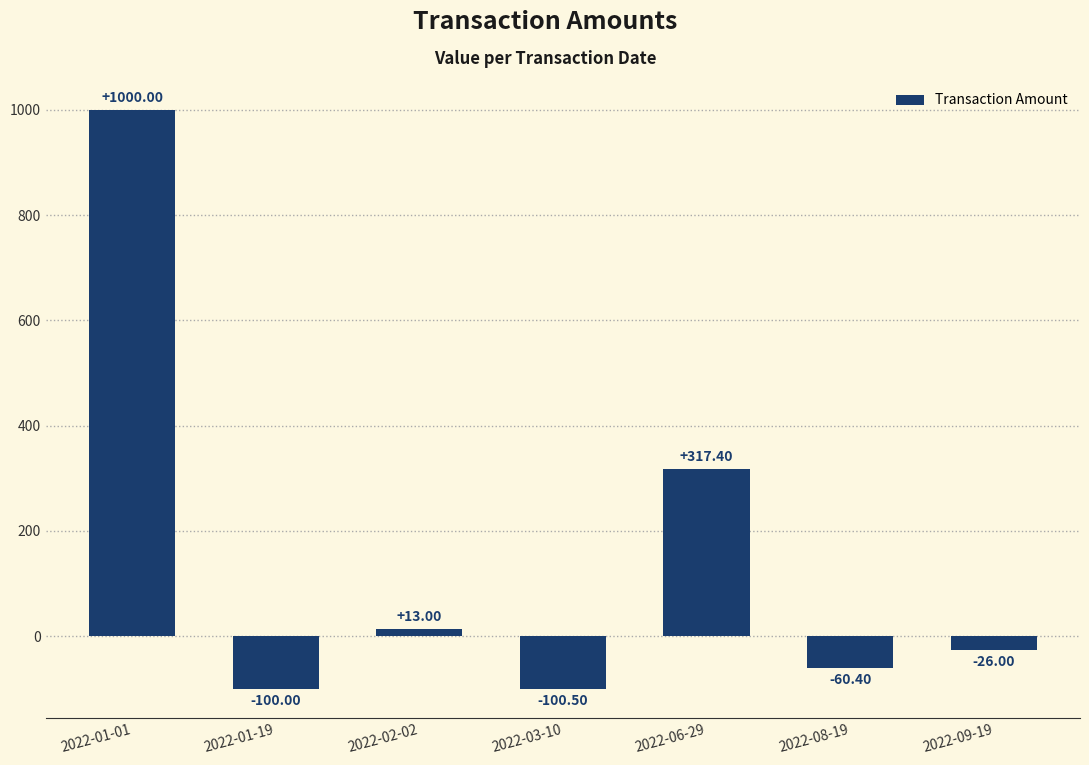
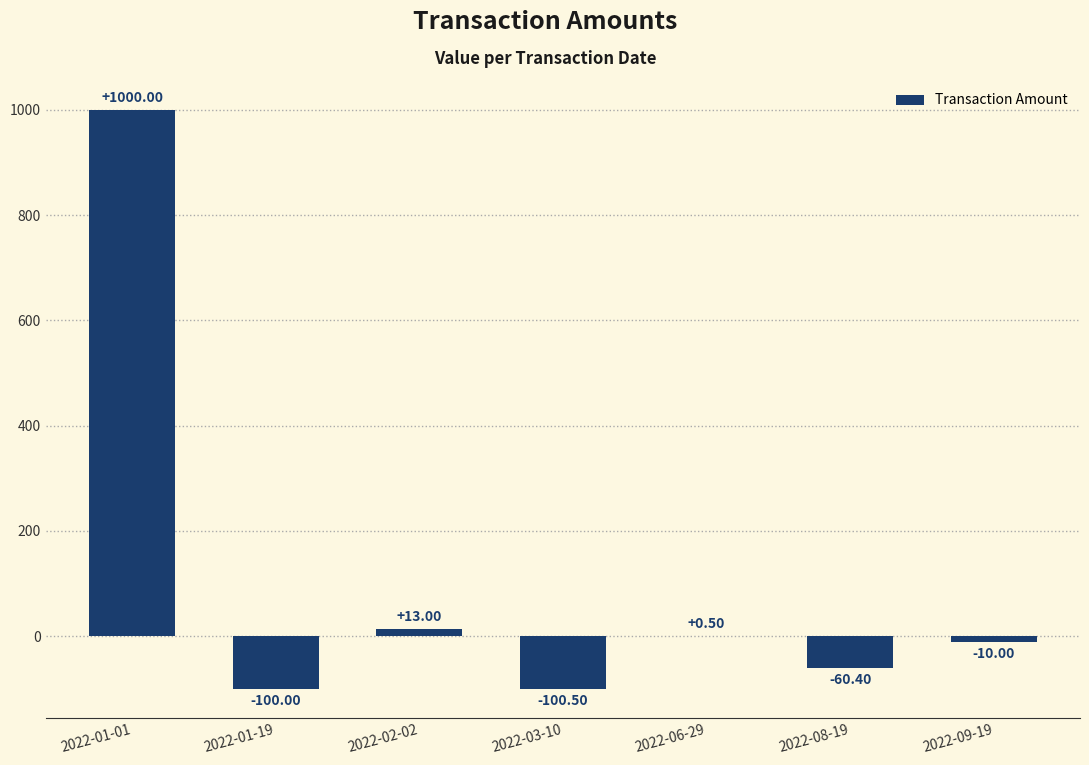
  {
    "2022-01-01": "+1000.00",
    "2022-01-19": "-100.00",
    "2022-02-02": "+13.00",
    "2022-03-10": "-100.50",
-   "2022-06-29": "+317.40",
+   "2022-06-29": "+0.50",
    "2022-08-19": "-60.40",
-   "2022-09-19": "-26.00"
+   "2022-09-19": "-10.00"
  }
